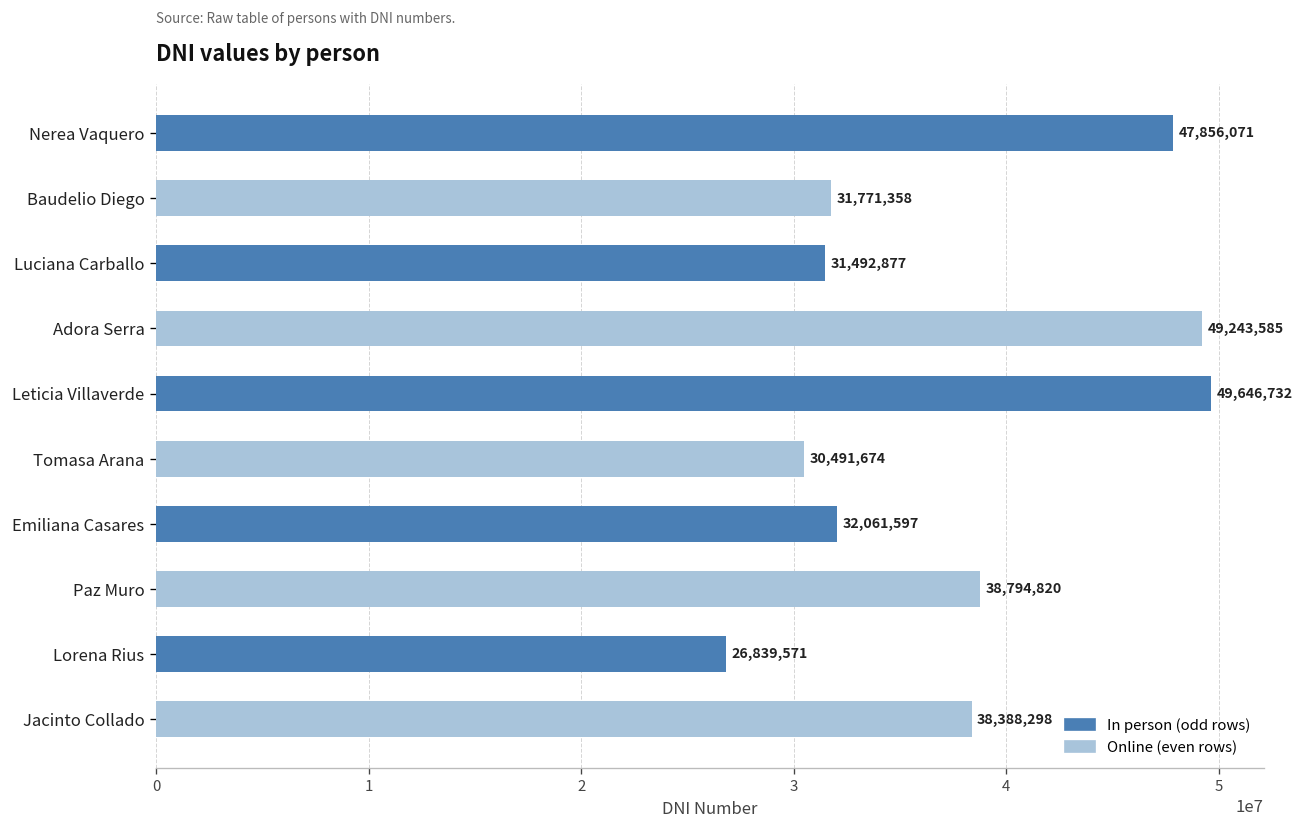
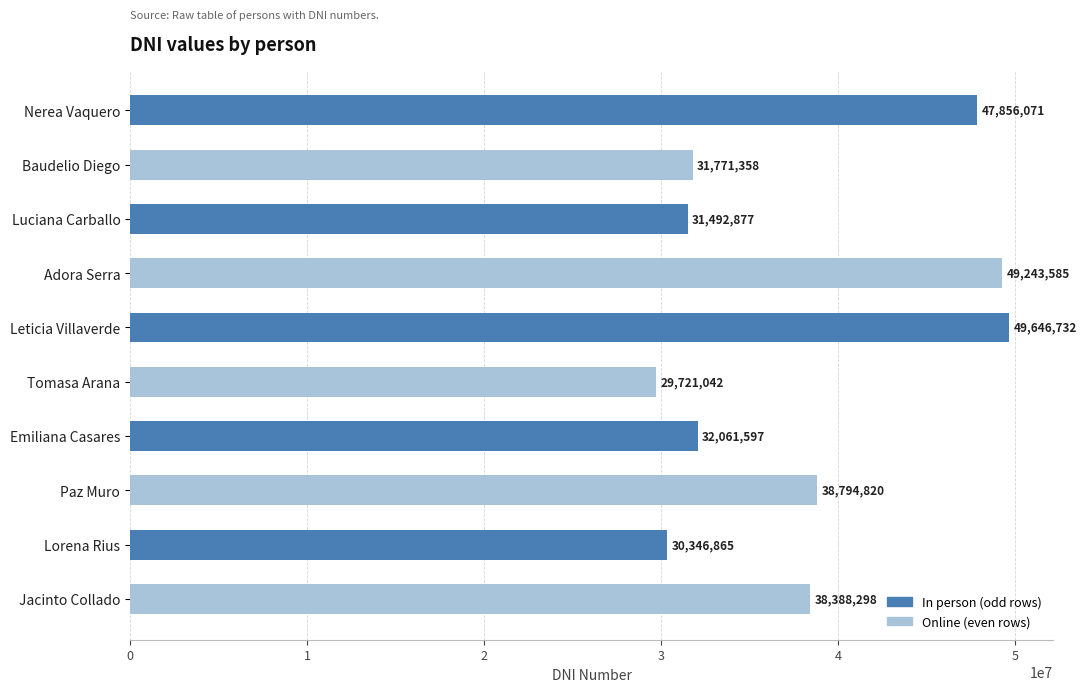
  {
    "Nerea Vaquero": "47,856,071",
    "Baudelio Diego": "31,771,358",
    "Luciana Carballo": "31,492,877",
    "Adora Serra": "49,243,585",
    "Leticia Villaverde": "49,646,732",
-   "Tomasa Arana": "30,491,674",
+   "Tomasa Arana": "29,721,042",
    "Emiliana Casares": "32,061,597",
    "Paz Muro": "38,794,820",
-   "Lorena Rius": "26,839,571",
+   "Lorena Rius": "30,346,865",
    "Jacinto Collado": "38,388,298"
  }
